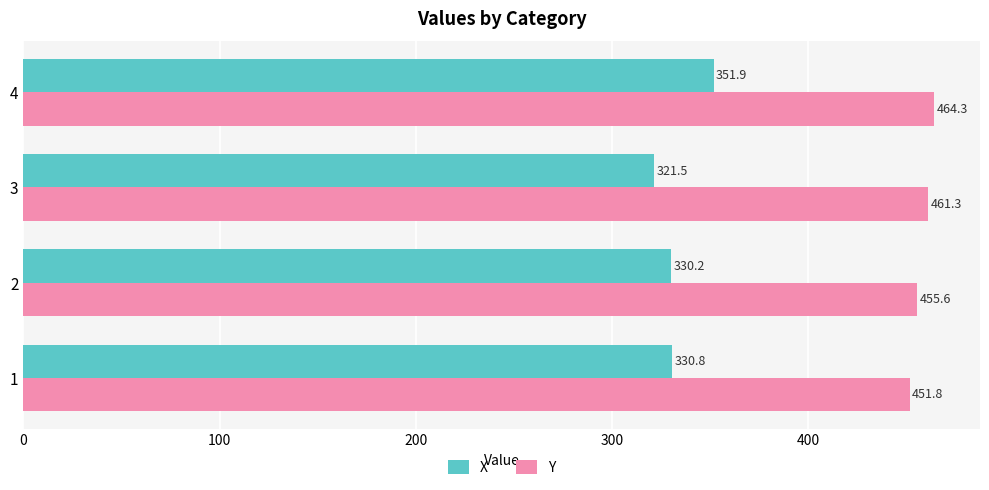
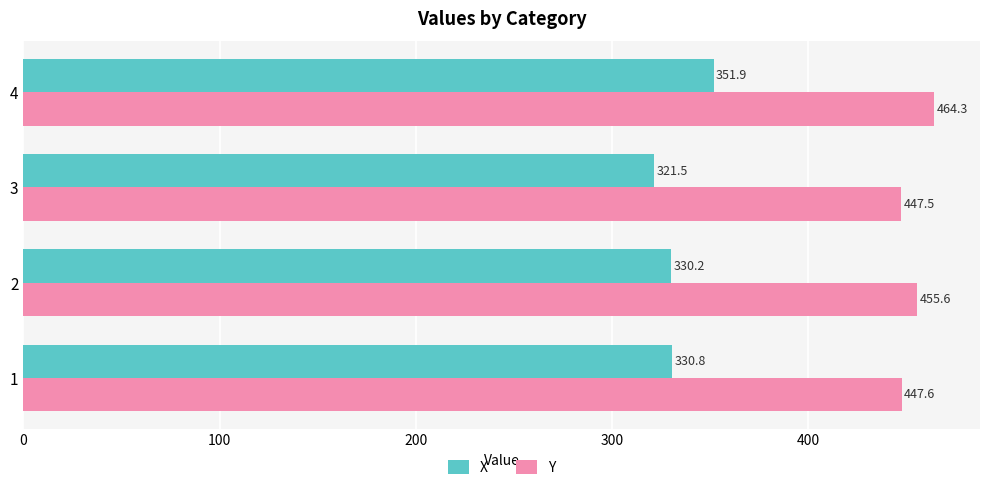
  {
    "X": {
      "4": 351.9,
      "3": 321.5,
      "2": 330.2,
      "1": 330.8
    },
    "Y": {
      "4": 464.3,
-     "3": 461.3,
+     "3": 447.5,
      "2": 455.6,
-     "1": 451.8
+     "1": 447.6
    }
  }
